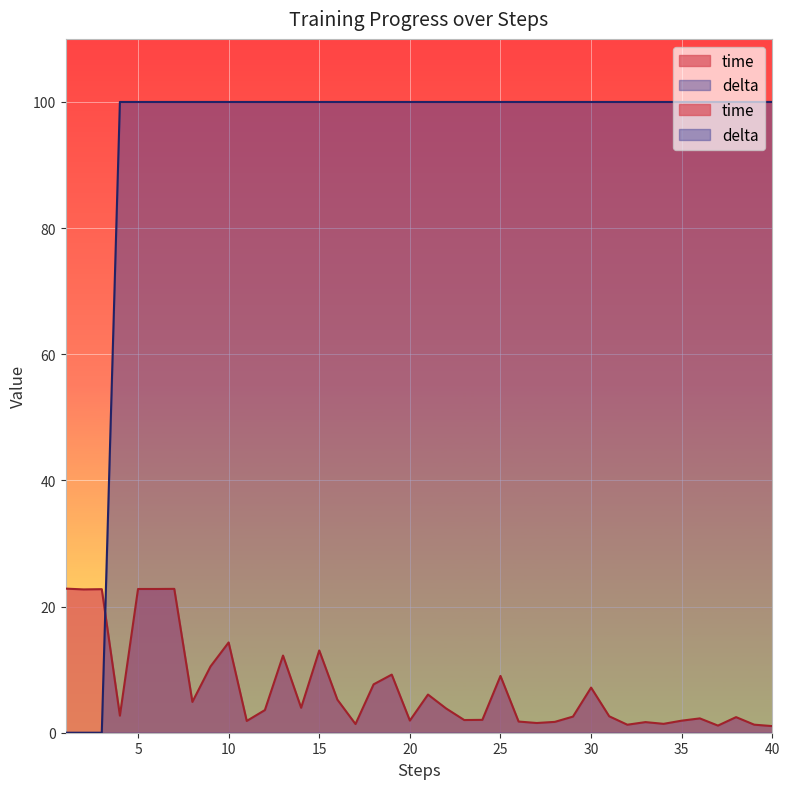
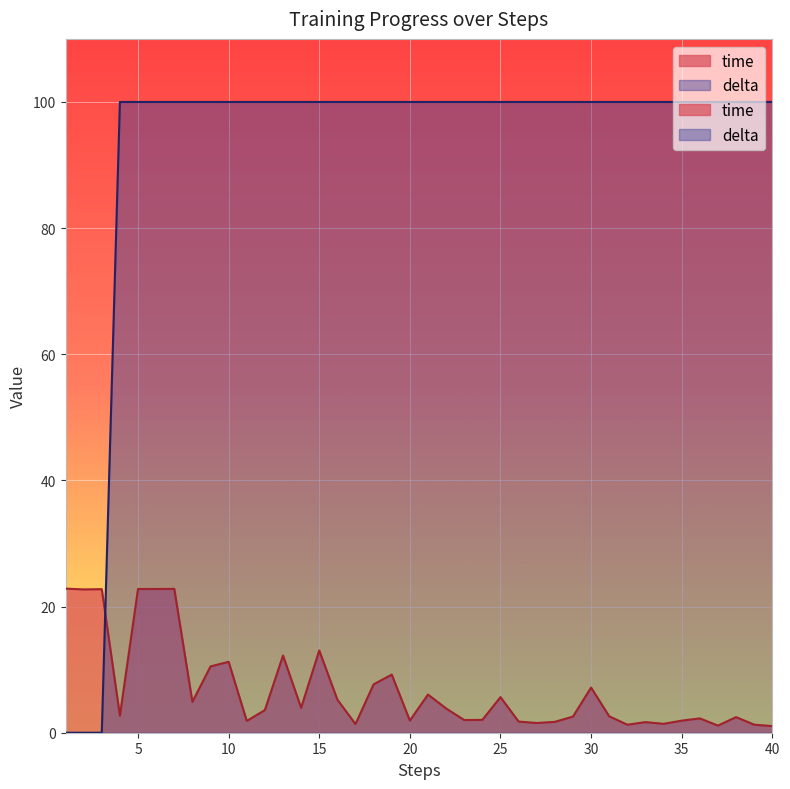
  {
    "time": {
      "5": 23,
-     "10": 14,
+     "10": 11,
      "15": 13,
      "20": 2,
-     "25": 9,
+     "25": 6,
      "30": 7,
      "35": 2,
      "40": 1
    },
    "delta": {
      "5": 100,
      "10": 100,
      "15": 100,
      "20": 100,
      "25": 100,
      "30": 100,
      "40": 100
    }
  }
